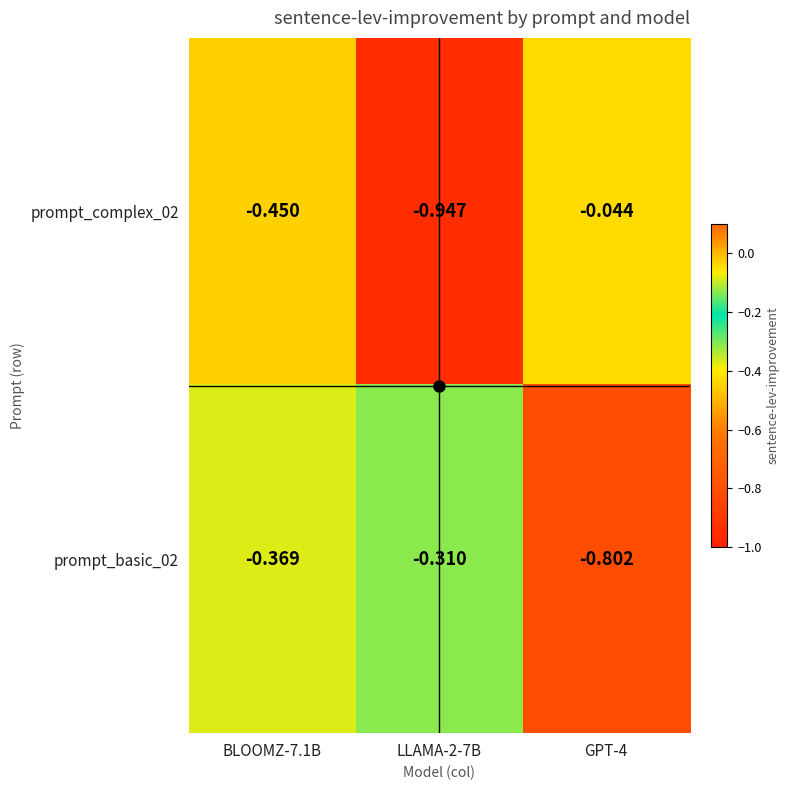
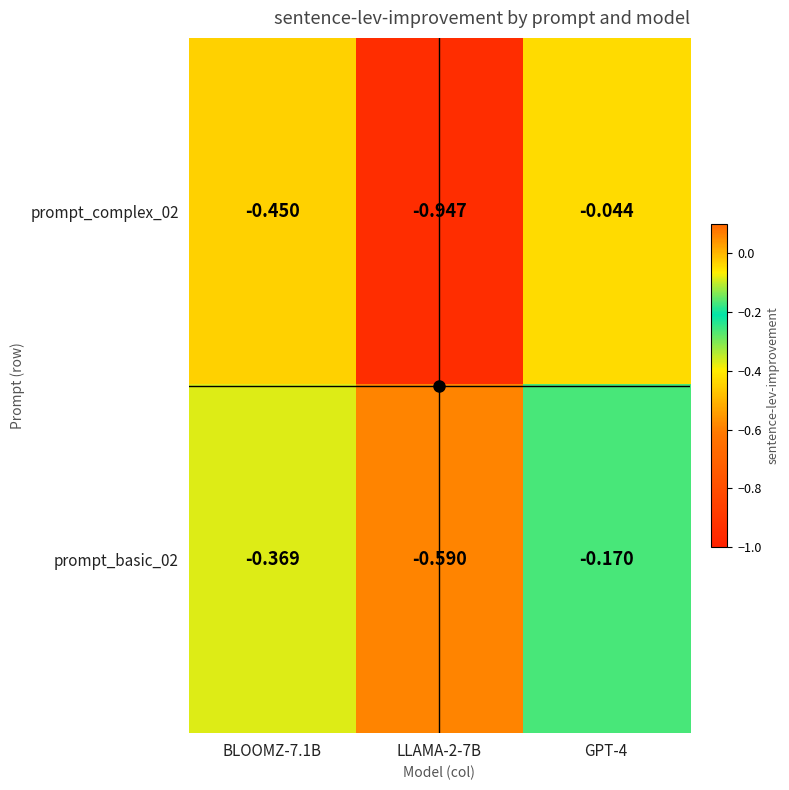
  {
    "prompt_complex_02": {
      "BLOOMZ-7.1B": -0.450,
      "LLAMA-2-7B": -0.947,
      "GPT-4": -0.044
    },
    "prompt_basic_02": {
      "BLOOMZ-7.1B": -0.369,
-     "LLAMA-2-7B": -0.310,
-     "GPT-4": -0.802
+     "LLAMA-2-7B": -0.590,
+     "GPT-4": -0.170
    }
  }
